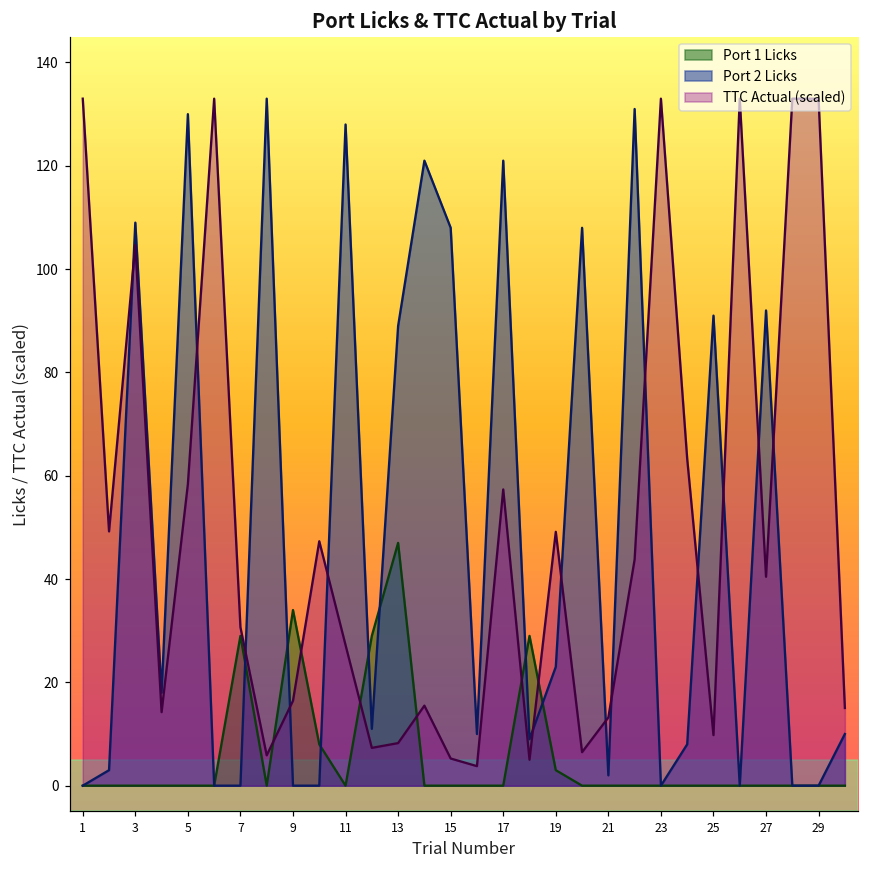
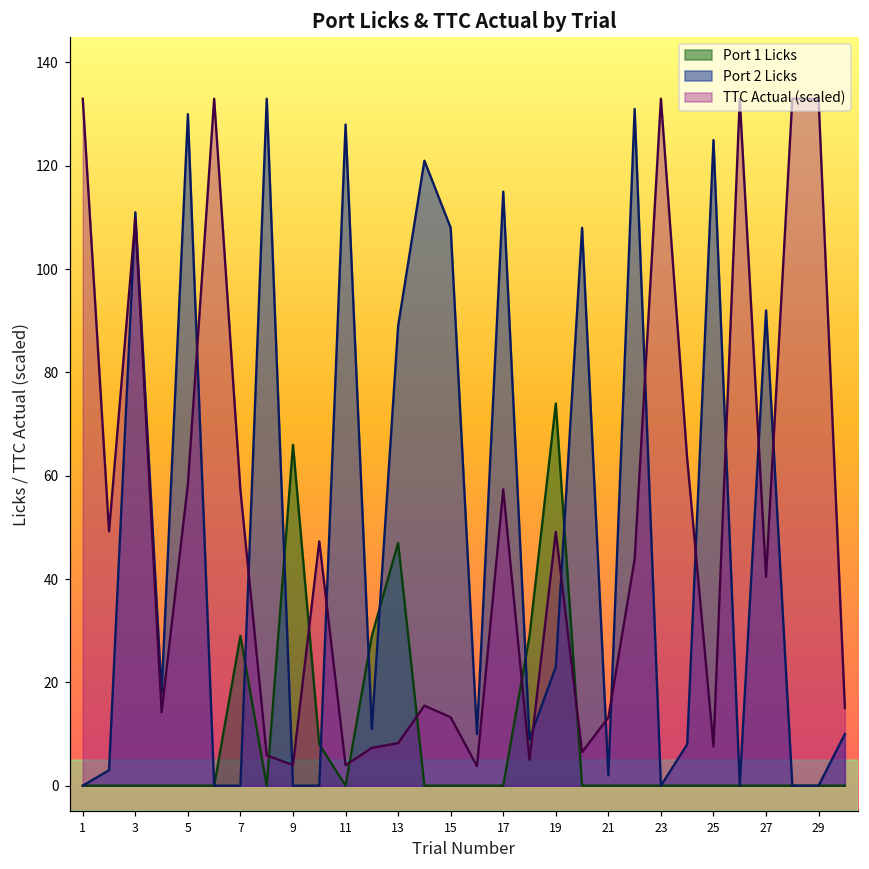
  {
    "Port 1 Licks": {
      "3": 0,
      "5": 0,
      "7": 29,
-     "9": 34,
+     "9": 66,
      "11": 0,
      "13": 47,
      "15": 0,
      "17": 0,
-     "19": 3,
+     "19": 74,
      "21": 0,
      "25": 0,
      "27": 0
    },
    "Port 2 Licks": {
-     "3": 109,
+     "3": 111,
      "5": 130,
      "7": 0,
      "9": 0,
      "11": 128,
      "13": 89,
      "15": 108,
-     "17": 121,
+     "17": 115,
      "19": 23,
      "21": 2,
-     "25": 91,
+     "25": 125,
      "27": 92
    },
    "TTC Actual (scaled)": {
      "1": 133,
-     "3": 105,
+     "3": 110,
      "5": 58,
-     "7": 31,
-     "9": 16,
-     "11": 27,
+     "7": 57,
+     "9": 4,
+     "11": 4,
      "13": 8,
-     "15": 5,
+     "15": 13,
      "17": 57,
      "19": 49,
      "21": 13,
      "23": 133,
-     "25": 10,
+     "25": 8,
      "27": 40
    }
  }
